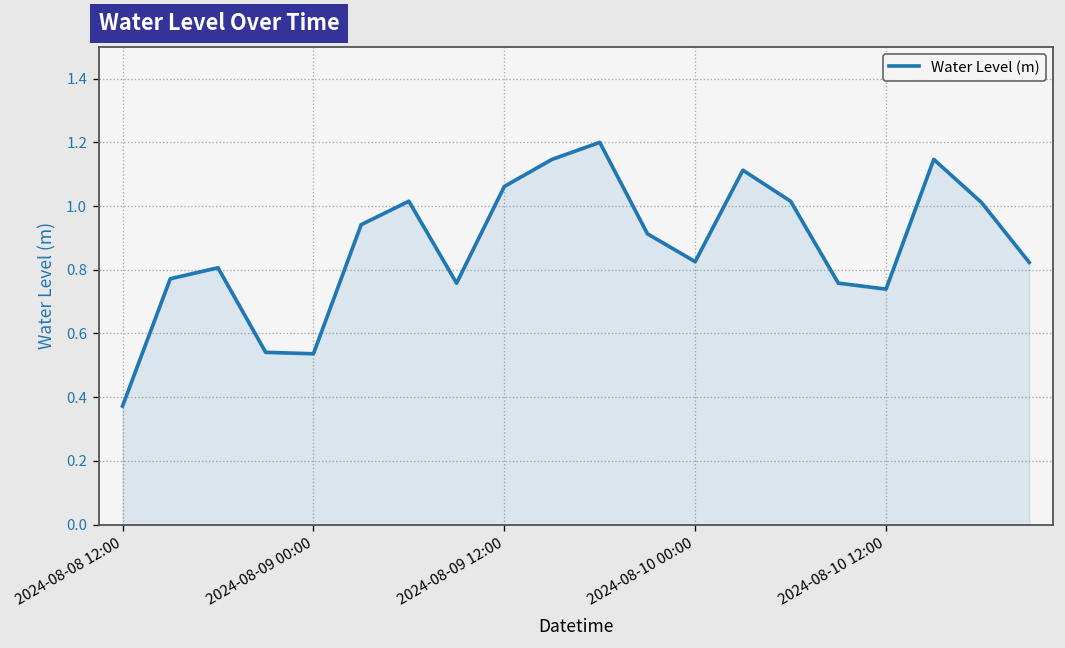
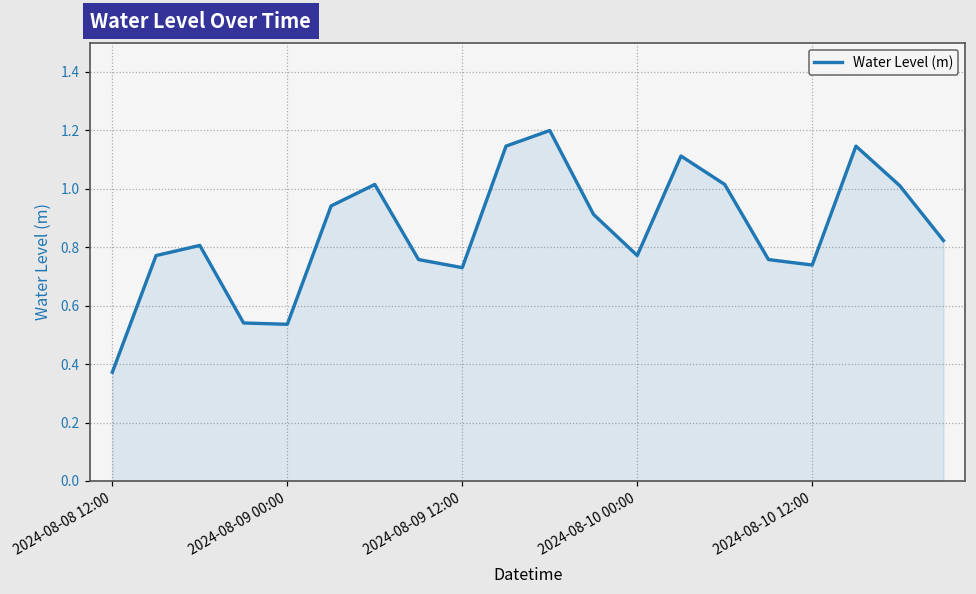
  {
    "2024-08-08 12:00": 0.37,
    "2024-08-09 00:00": 0.54,
-   "2024-08-09 12:00": 1.06,
-   "2024-08-10 00:00": 0.83,
+   "2024-08-09 12:00": 0.73,
+   "2024-08-10 00:00": 0.77,
    "2024-08-10 12:00": 0.74
  }
